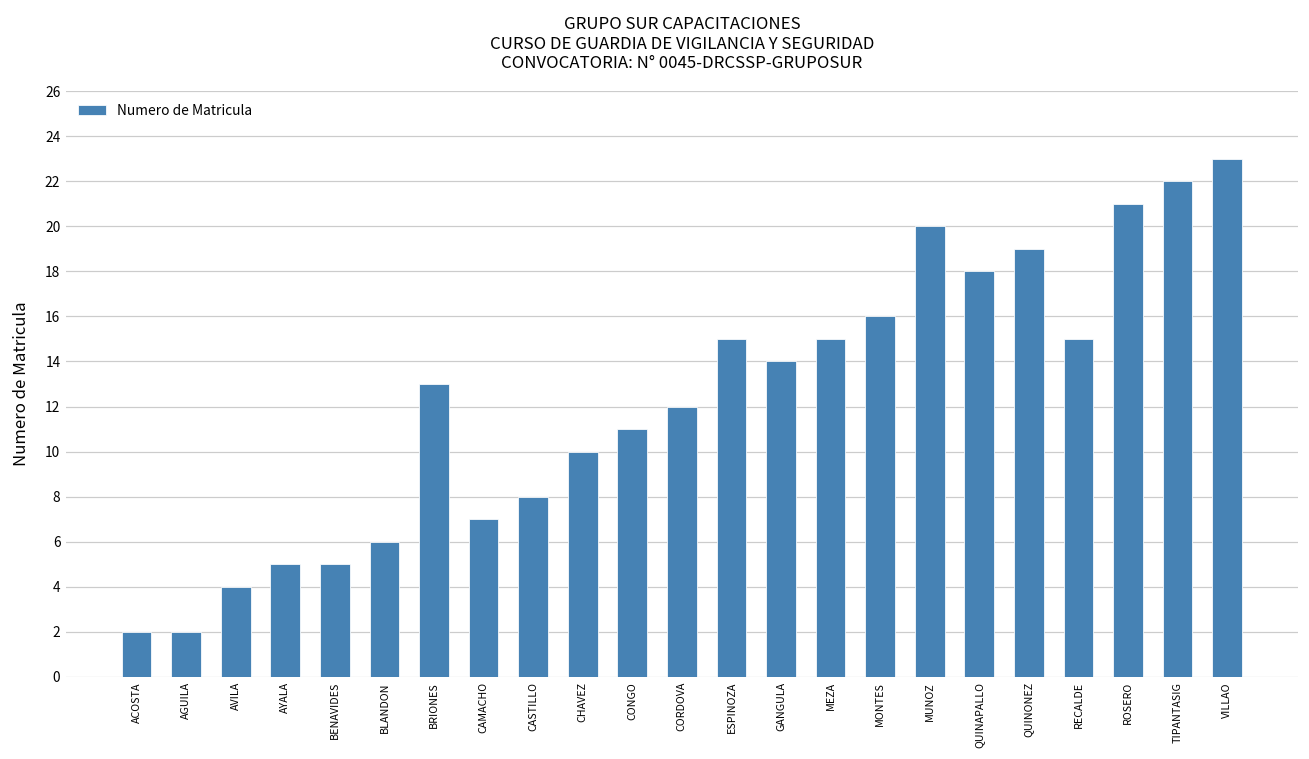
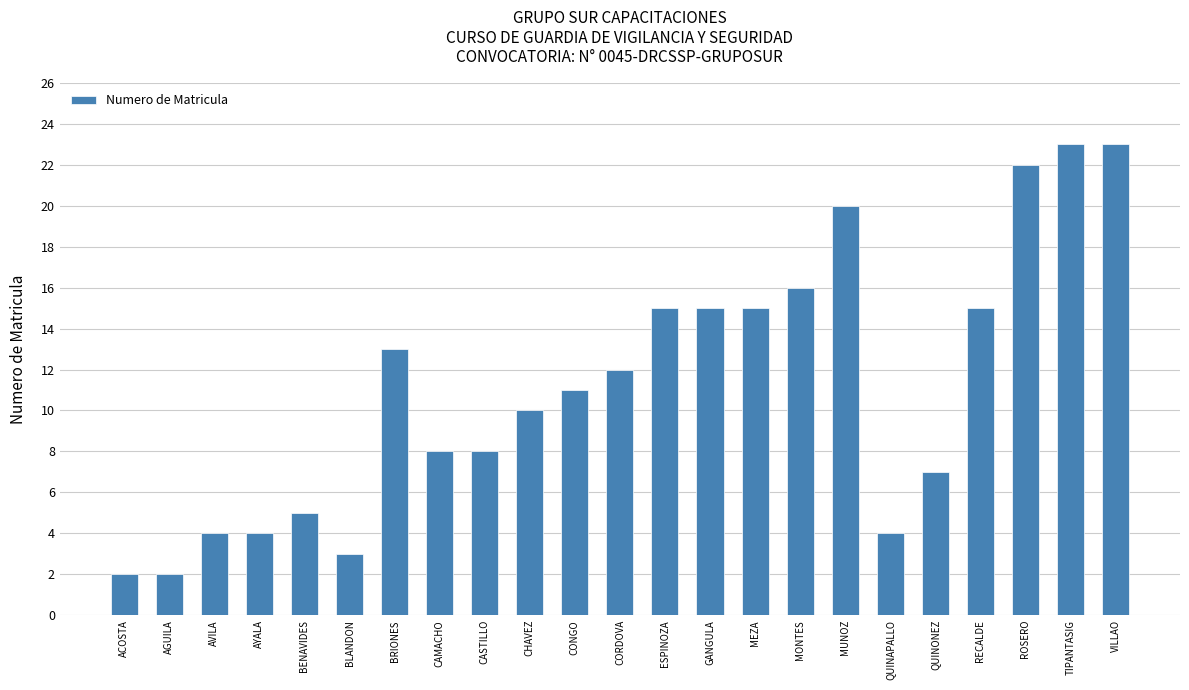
  {
    "ACOSTA": 2,
    "AGUILA": 2,
    "AVILA": 4,
-   "AYALA": 5,
+   "AYALA": 4,
    "BENAVIDES": 5,
-   "BLANDON": 6,
+   "BLANDON": 3,
    "BRIONES": 13,
-   "CAMACHO": 7,
+   "CAMACHO": 8,
    "CASTILLO": 8,
    "CHAVEZ": 10,
    "CONGO": 11,
    "CORDOVA": 12,
    "ESPINOZA": 15,
-   "GANGULA": 14,
+   "GANGULA": 15,
    "MEZA": 15,
    "MONTES": 16,
    "MUNOZ": 20,
-   "QUINAPALLO": 18,
-   "QUINONEZ": 19,
+   "QUINAPALLO": 4,
+   "QUINONEZ": 7,
    "RECALDE": 15,
-   "ROSERO": 21,
-   "TIPANTASIG": 22,
+   "ROSERO": 22,
+   "TIPANTASIG": 23,
    "VILLAO": 23
  }
